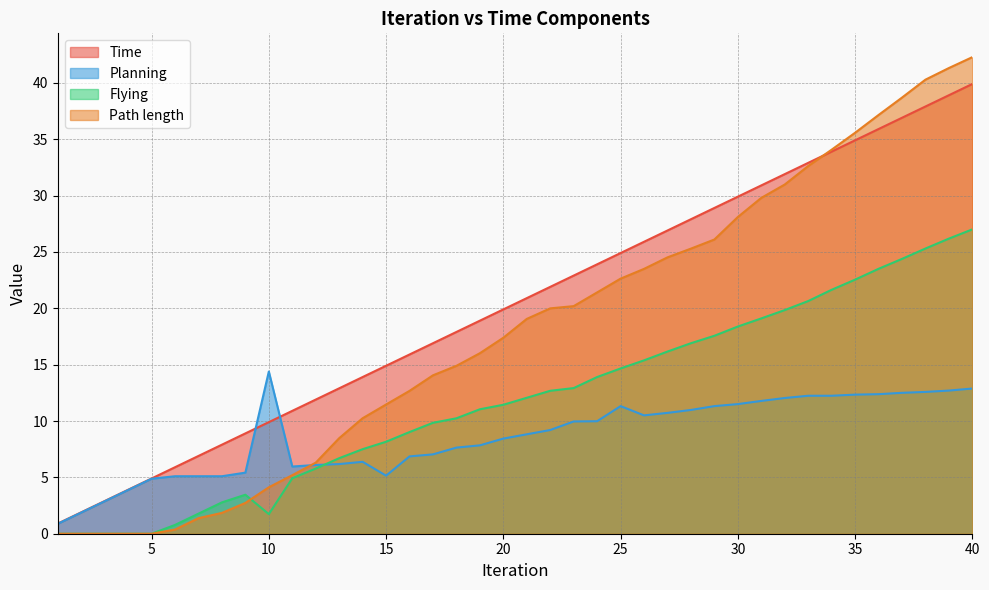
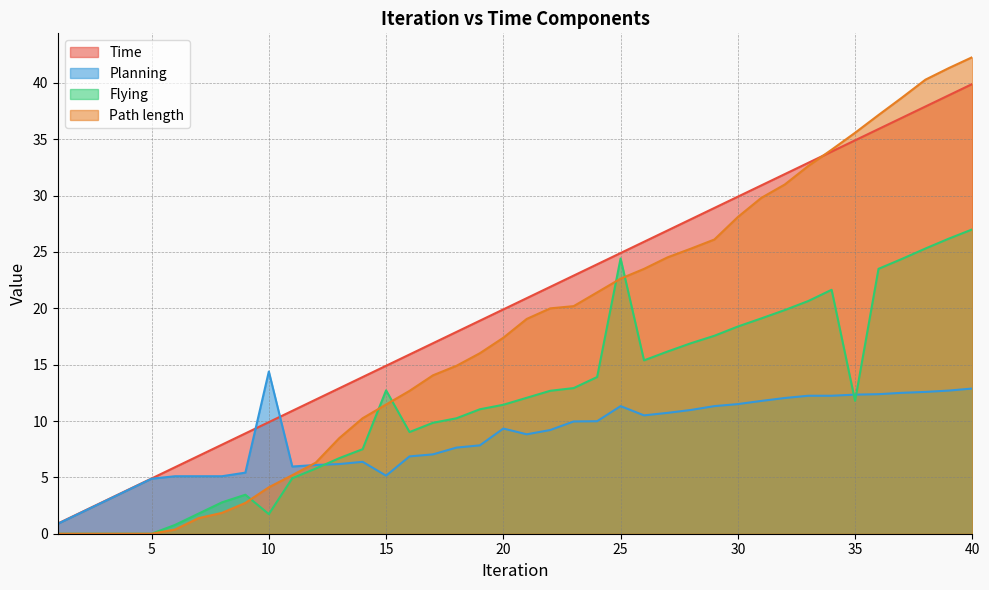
  {
    "Planning": {
      "10": 14.4,
      "15": 5.2,
-     "20": 8.4,
+     "20": 9.3,
      "25": 11.3,
      "30": 11.5,
      "35": 12.3,
      "40": 12.9
    },
    "Flying": {
      "10": 1.7,
-     "15": 8.2,
+     "15": 12.7,
      "20": 11.4,
-     "25": 14.7,
+     "25": 24.4,
      "30": 18.4,
-     "35": 22.5,
+     "35": 11.8,
      "40": 27.0
    }
  }
